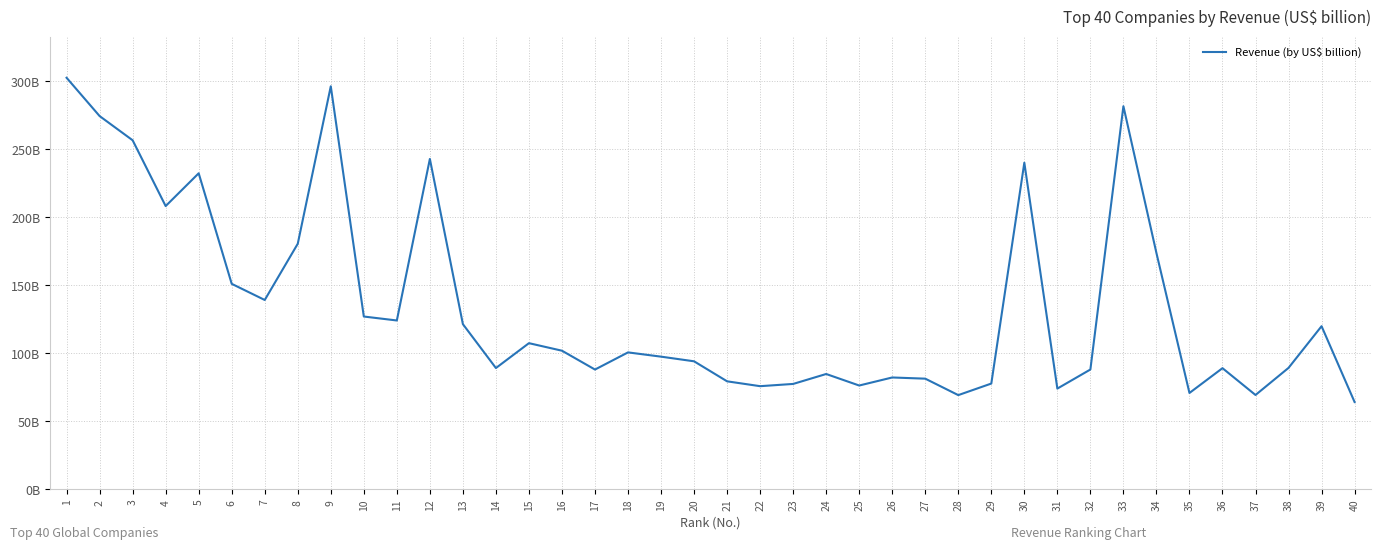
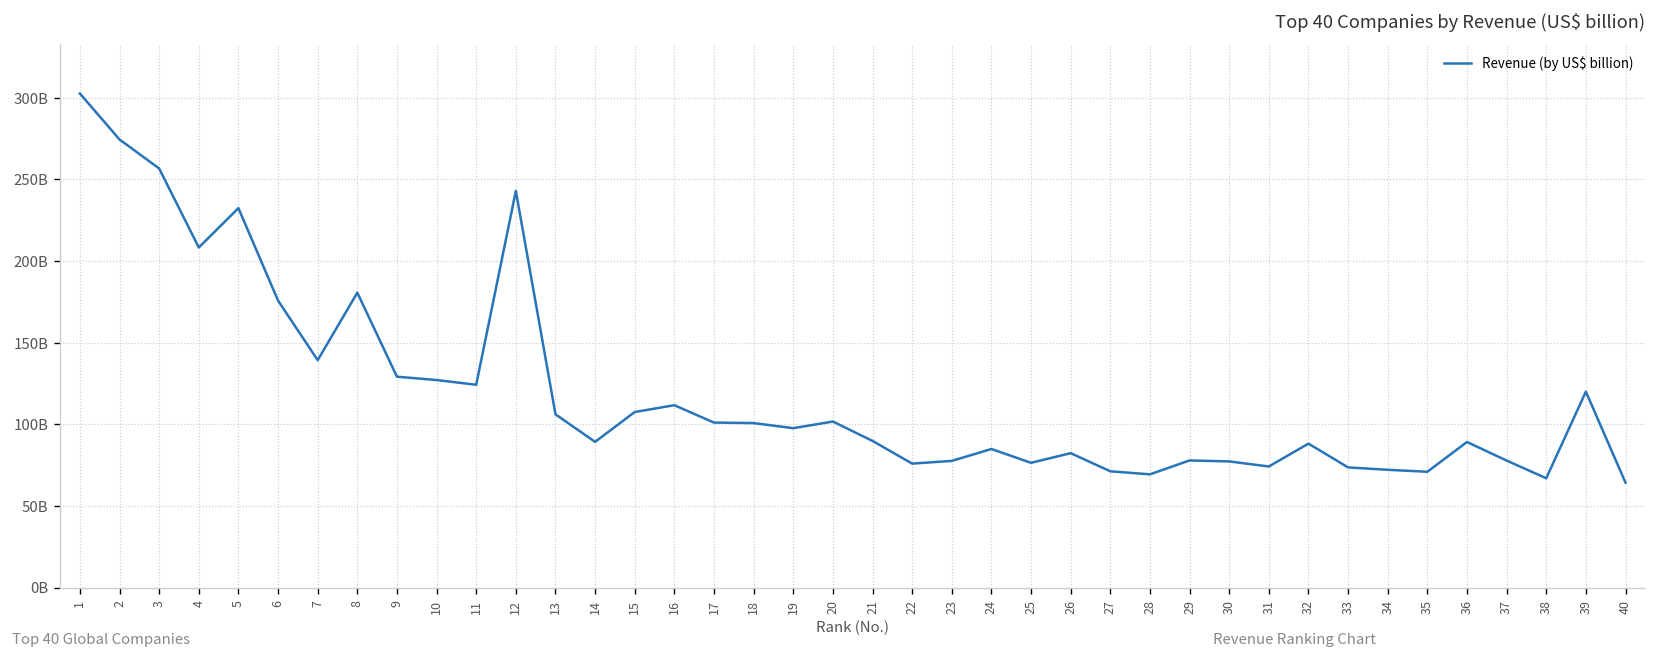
  {
    "1": 303000000000,
    "2": 275000000000,
    "3": 257000000000,
    "4": 208000000000,
    "5": 232000000000,
-   "6": 151000000000,
+   "6": 176000000000,
    "7": 139000000000,
    "8": 181000000000,
-   "9": 296000000000,
+   "9": 129000000000,
    "10": 127000000000,
    "11": 124000000000,
    "12": 243000000000,
-   "13": 122000000000,
+   "13": 106000000000,
    "14": 89000000000,
    "15": 108000000000,
-   "16": 102000000000,
-   "17": 88000000000,
+   "16": 112000000000,
+   "17": 101000000000,
    "18": 101000000000,
    "19": 98000000000,
-   "20": 94000000000,
-   "21": 80000000000,
+   "20": 102000000000,
+   "21": 90000000000,
    "22": 76000000000,
    "23": 78000000000,
    "24": 85000000000,
    "25": 76000000000,
    "26": 82000000000,
-   "27": 81000000000,
+   "27": 71000000000,
    "28": 69000000000,
    "29": 78000000000,
-   "30": 240000000000,
+   "30": 77000000000,
    "31": 74000000000,
    "32": 88000000000,
-   "33": 282000000000,
-   "34": 174000000000,
+   "33": 74000000000,
+   "34": 72000000000,
    "35": 71000000000,
    "36": 89000000000,
-   "37": 69000000000,
-   "38": 89000000000,
+   "37": 78000000000,
+   "38": 67000000000,
    "39": 120000000000,
    "40": 64000000000
  }
